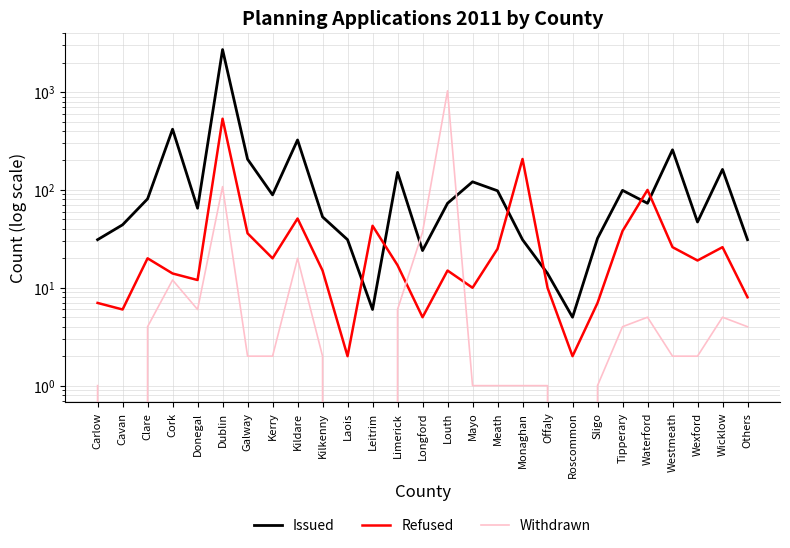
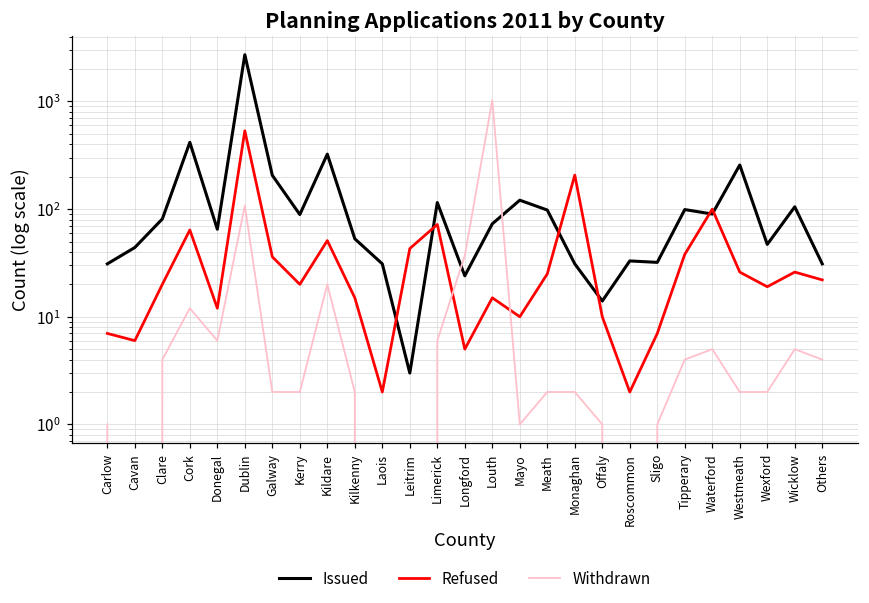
  {
    "Issued": {
      "Carlow": 31,
      "Cavan": 40,
      "Clare": 80,
      "Cork": 420,
      "Donegal": 70,
      "Dublin": 2700,
      "Galway": 210,
      "Kerry": 90,
      "Kildare": 320,
      "Kilkenny": 50,
      "Laois": 31,
-     "Leitrim": 6,
-     "Limerick": 150,
+     "Leitrim": 3,
+     "Limerick": 120,
      "Longford": 24,
      "Louth": 70,
      "Mayo": 120,
      "Meath": 100,
      "Monaghan": 31,
      "Offaly": 14,
-     "Roscommon": 5,
+     "Roscommon": 33,
      "Sligo": 32,
      "Tipperary": 100,
-     "Waterford": 70,
+     "Waterford": 90,
      "Westmeath": 260,
      "Wexford": 50,
-     "Wicklow": 160,
+     "Wicklow": 110,
      "Others": 31
    },
    "Refused": {
      "Carlow": 7,
      "Cavan": 6,
      "Clare": 20,
-     "Cork": 14,
+     "Cork": 60,
      "Donegal": 12,
      "Dublin": 500,
      "Galway": 36,
      "Kerry": 20,
      "Kildare": 50,
      "Kilkenny": 15,
      "Laois": 2,
      "Leitrim": 40,
-     "Limerick": 17,
+     "Limerick": 70,
      "Longford": 5,
      "Louth": 15,
      "Mayo": 10,
      "Meath": 25,
      "Monaghan": 210,
      "Offaly": 10,
      "Roscommon": 2,
      "Sligo": 7,
      "Tipperary": 38,
      "Waterford": 100,
      "Westmeath": 26,
      "Wexford": 19,
      "Wicklow": 26,
-     "Others": 8
+     "Others": 22
    },
    "Withdrawn": {
      "Carlow": 1,
      "Clare": 4,
      "Cork": 12,
      "Donegal": 6,
      "Dublin": 110,
      "Galway": 2,
      "Kerry": 2,
      "Kildare": 20,
      "Kilkenny": 2,
      "Limerick": 6,
      "Longford": 37,
      "Louth": 1000,
      "Mayo": 1,
-     "Meath": 1,
-     "Monaghan": 1,
+     "Meath": 2,
+     "Monaghan": 2,
      "Offaly": 1,
      "Sligo": 1,
      "Tipperary": 4,
      "Waterford": 5,
      "Westmeath": 2,
      "Wexford": 2,
      "Wicklow": 5,
      "Others": 4
    }
  }
